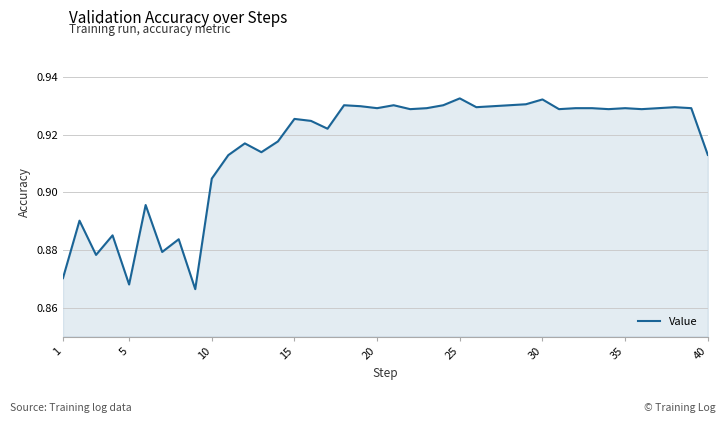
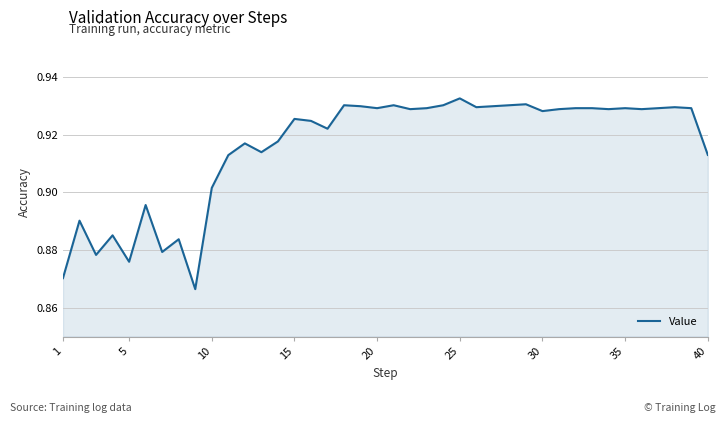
  {
    "1": 0.870,
-   "5": 0.868,
-   "10": 0.905,
+   "5": 0.876,
+   "10": 0.902,
    "15": 0.925,
    "20": 0.929,
    "25": 0.933,
-   "30": 0.932,
+   "30": 0.928,
    "35": 0.929,
    "40": 0.913
  }
